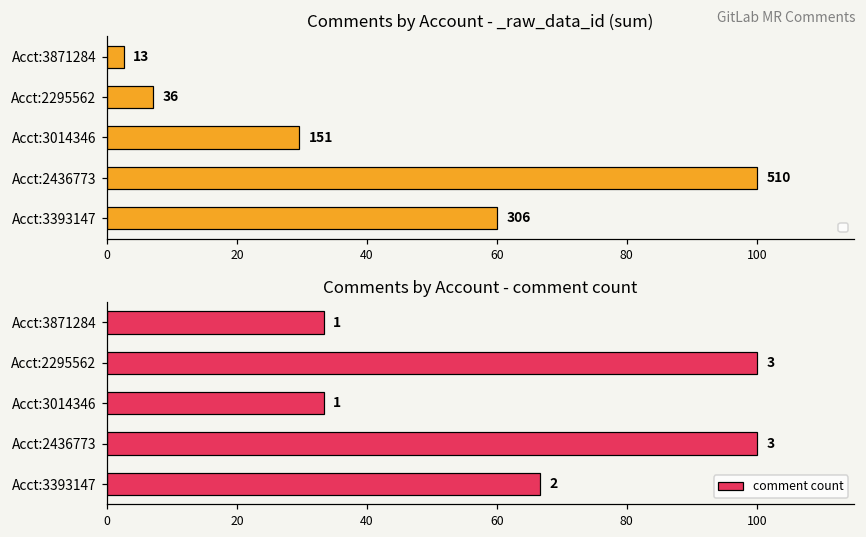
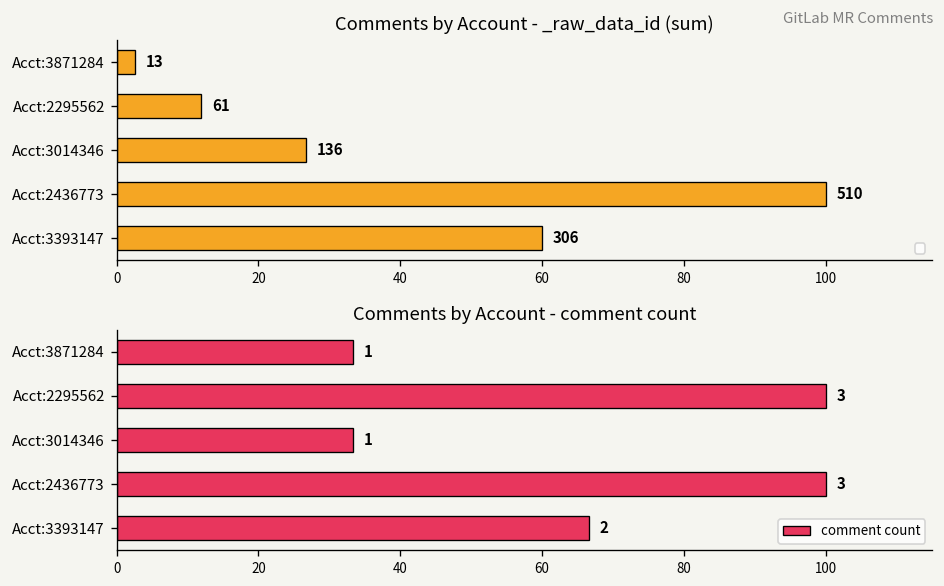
  {
    "Comments by Account - _raw_data_id (sum)": {
-     "Acct:2295562": 36,
-     "Acct:3014346": 151
+     "Acct:2295562": 61,
+     "Acct:3014346": 136
    }
  }
